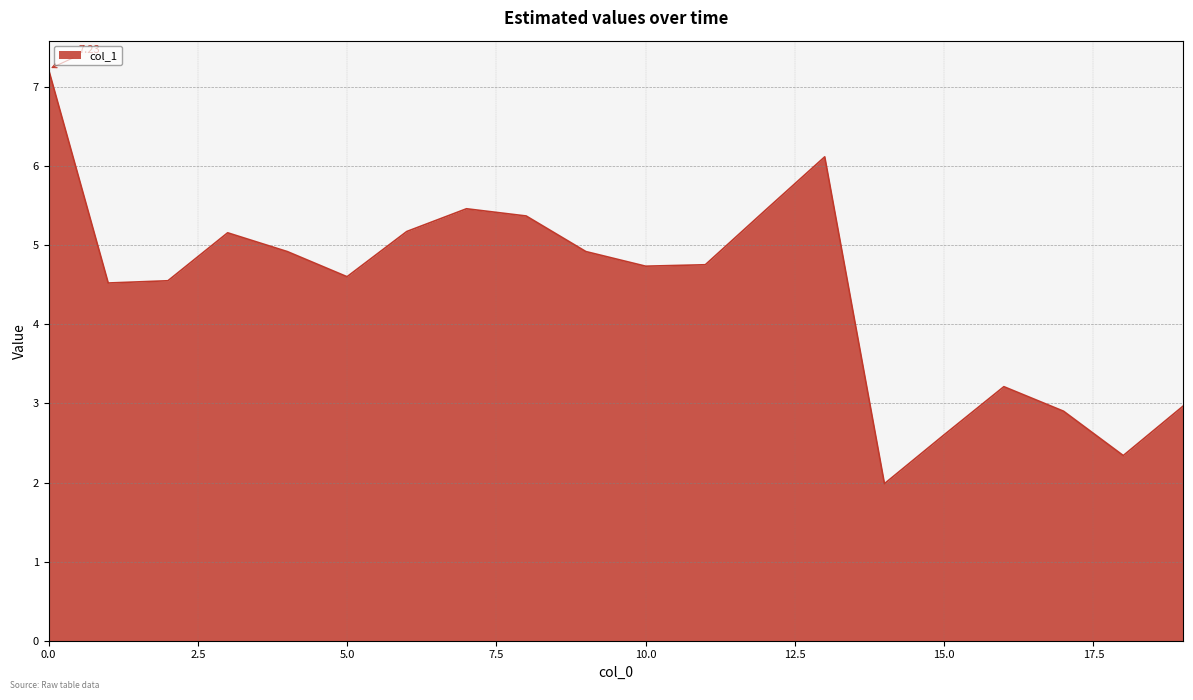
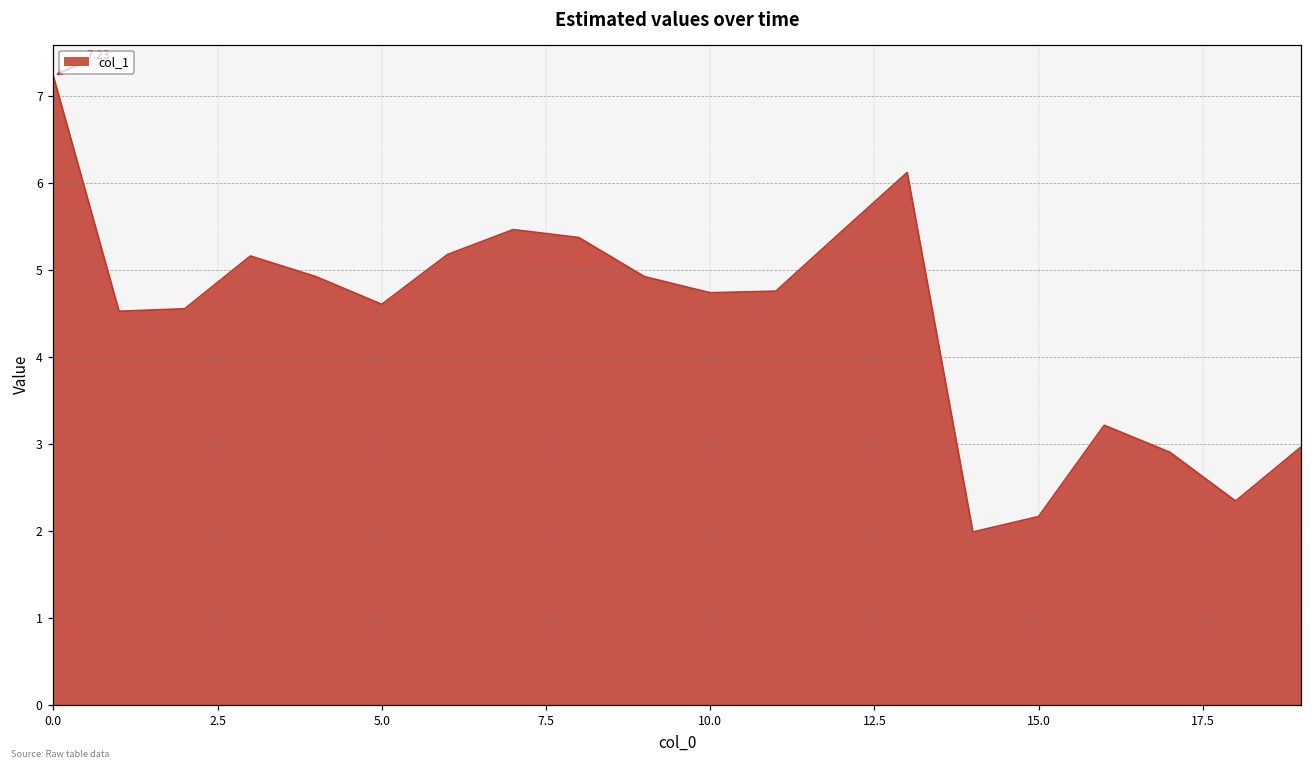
  {
    "5.0": 4.6,
    "10.0": 4.7,
-   "15.0": 2.6
+   "15.0": 2.2
  }
